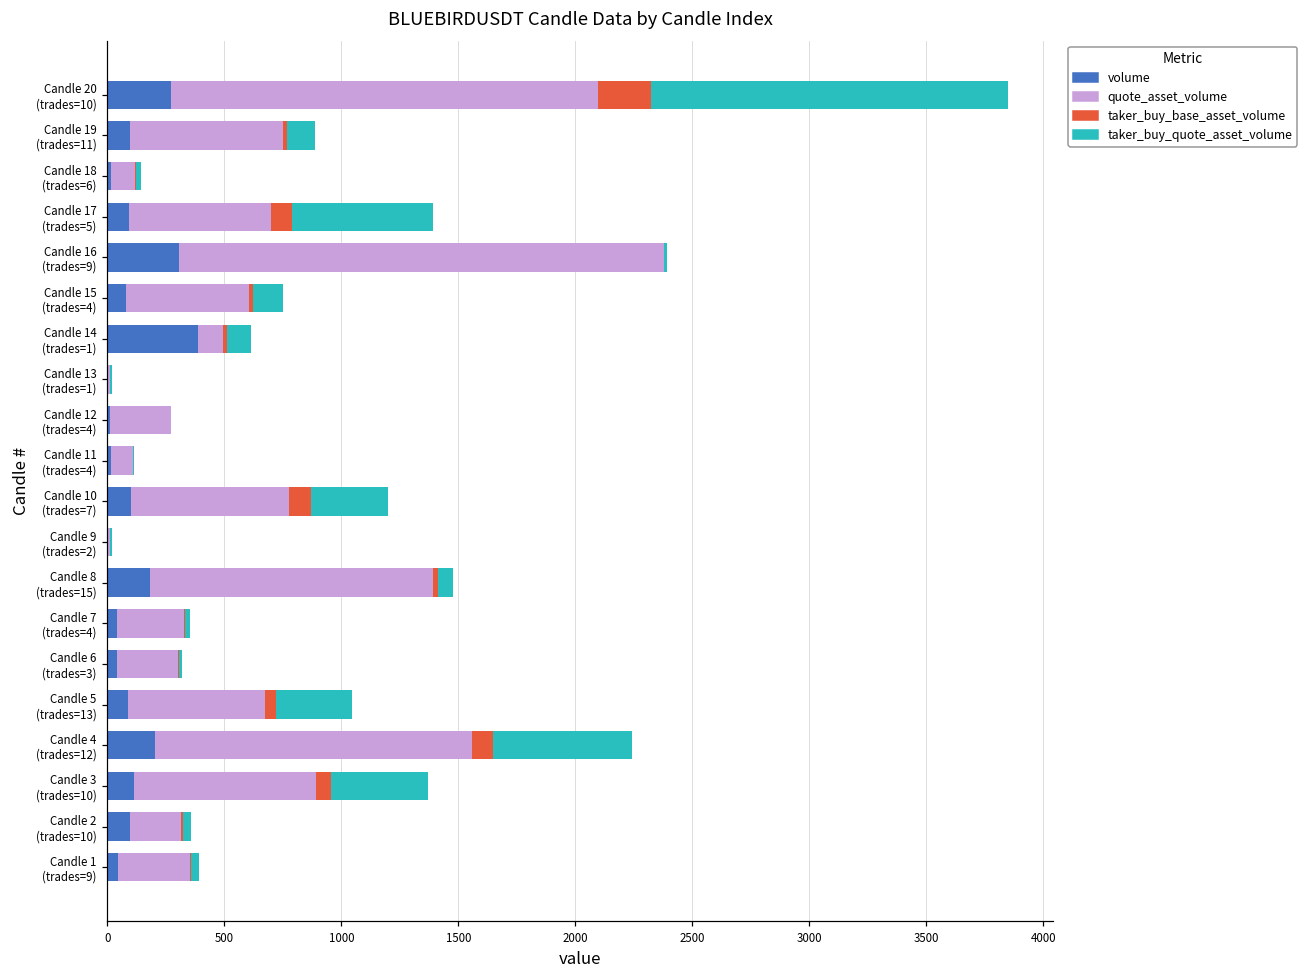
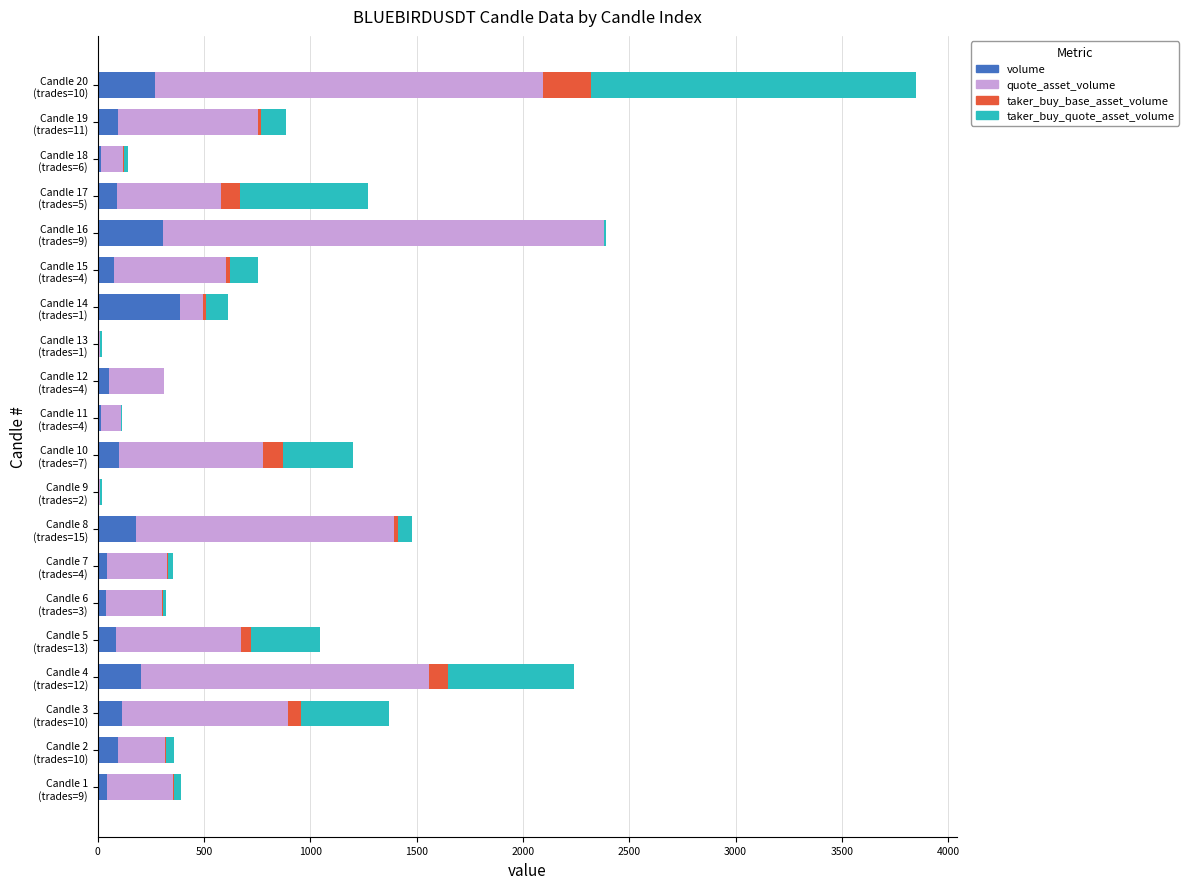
  {
    "volume": {
      "Candle 20 (trades=10)": 270,
      "Candle 19 (trades=11)": 100,
      "Candle 18 (trades=6)": 20,
      "Candle 17 (trades=5)": 90,
      "Candle 16 (trades=9)": 310,
      "Candle 15 (trades=4)": 80,
      "Candle 14 (trades=1)": 390,
-     "Candle 12 (trades=4)": 10,
+     "Candle 12 (trades=4)": 50,
      "Candle 11 (trades=4)": 10,
      "Candle 10 (trades=7)": 100,
      "Candle 8 (trades=15)": 180,
      "Candle 7 (trades=4)": 40,
      "Candle 6 (trades=3)": 40,
      "Candle 5 (trades=13)": 90,
      "Candle 4 (trades=12)": 200,
      "Candle 3 (trades=10)": 120,
      "Candle 2 (trades=10)": 90,
      "Candle 1 (trades=9)": 50
    },
    "quote_asset_volume": {
      "Candle 20 (trades=10)": 1820,
      "Candle 19 (trades=11)": 650,
      "Candle 18 (trades=6)": 100,
-     "Candle 17 (trades=5)": 610,
+     "Candle 17 (trades=5)": 490,
      "Candle 16 (trades=9)": 2070,
      "Candle 15 (trades=4)": 530,
      "Candle 14 (trades=1)": 110,
      "Candle 12 (trades=4)": 260,
      "Candle 11 (trades=4)": 90,
      "Candle 10 (trades=7)": 680,
      "Candle 8 (trades=15)": 1210,
      "Candle 7 (trades=4)": 280,
      "Candle 6 (trades=3)": 260,
      "Candle 5 (trades=13)": 590,
      "Candle 4 (trades=12)": 1360,
      "Candle 3 (trades=10)": 780,
      "Candle 2 (trades=10)": 220,
      "Candle 1 (trades=9)": 310
    },
    "taker_buy_base_asset_volume": {
      "Candle 20 (trades=10)": 230,
      "Candle 19 (trades=11)": 20,
      "Candle 17 (trades=5)": 90,
      "Candle 15 (trades=4)": 20,
      "Candle 14 (trades=1)": 20,
      "Candle 12 (trades=4)": 0,
      "Candle 10 (trades=7)": 90,
      "Candle 8 (trades=15)": 20,
      "Candle 5 (trades=13)": 50,
      "Candle 4 (trades=12)": 90,
      "Candle 3 (trades=10)": 60
    },
    "taker_buy_quote_asset_volume": {
      "Candle 20 (trades=10)": 1530,
      "Candle 19 (trades=11)": 120,
      "Candle 18 (trades=6)": 20,
      "Candle 17 (trades=5)": 600,
      "Candle 15 (trades=4)": 130,
      "Candle 14 (trades=1)": 110,
      "Candle 12 (trades=4)": 0,
      "Candle 10 (trades=7)": 330,
      "Candle 8 (trades=15)": 70,
      "Candle 7 (trades=4)": 20,
      "Candle 6 (trades=3)": 10,
      "Candle 5 (trades=13)": 330,
      "Candle 4 (trades=12)": 590,
      "Candle 3 (trades=10)": 420,
      "Candle 2 (trades=10)": 40,
      "Candle 1 (trades=9)": 30
    }
  }
